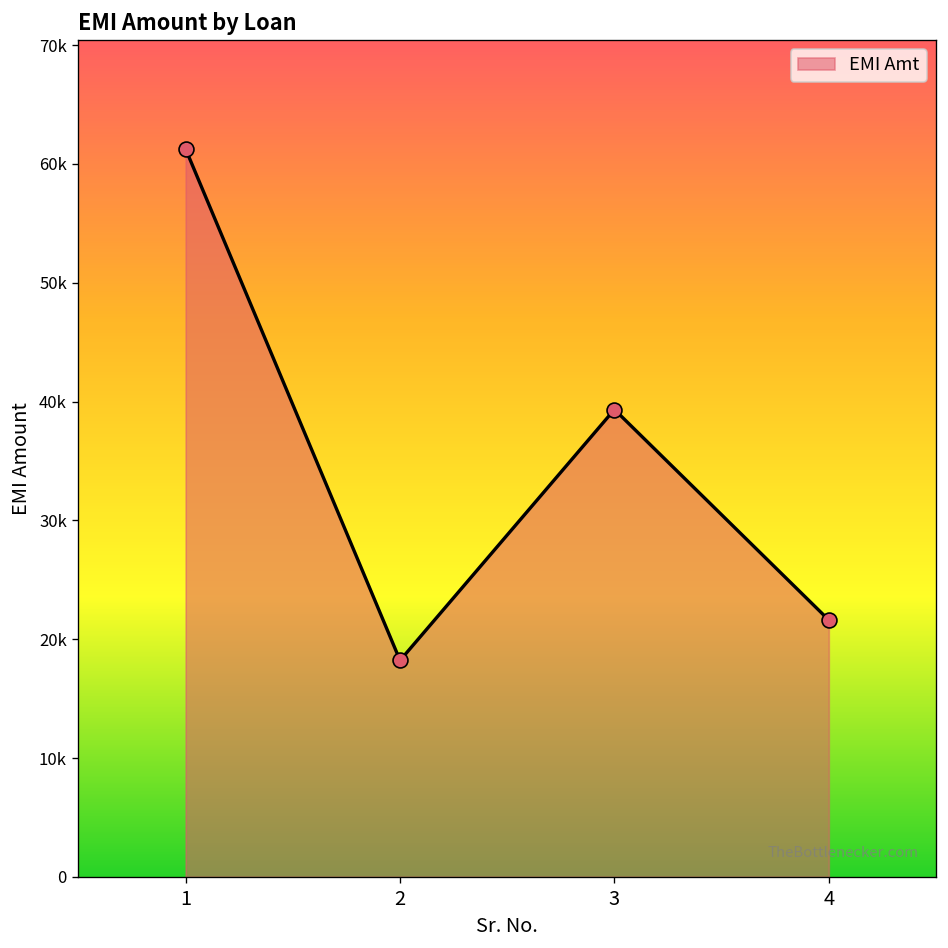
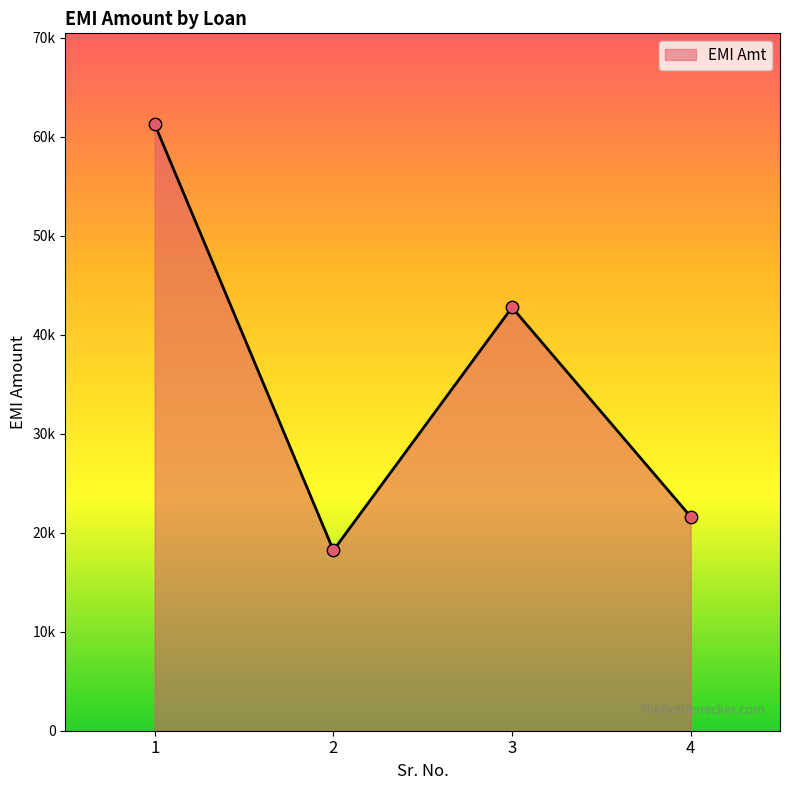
  {
    "1": 61000,
    "2": 18000,
-   "3": 39000,
+   "3": 43000,
    "4": 22000
  }
